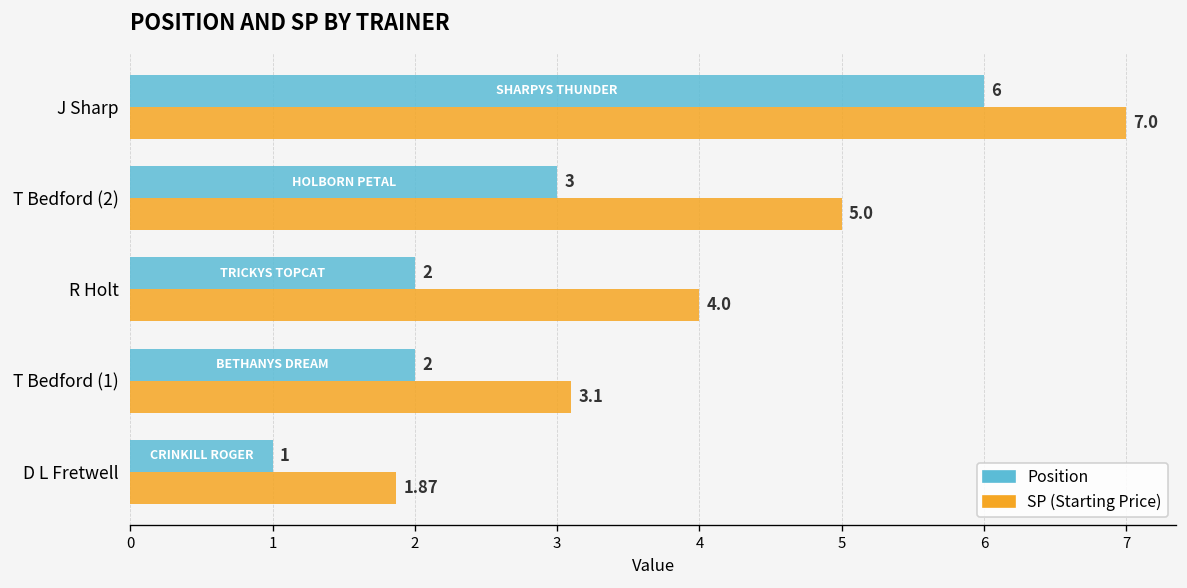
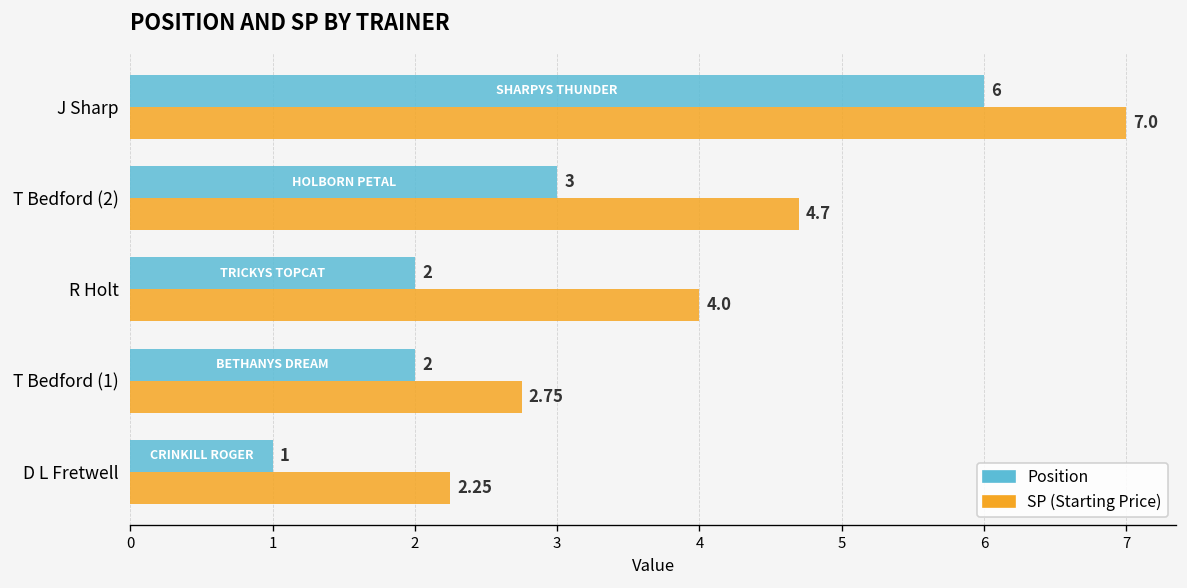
  {
    "Position": {
      "J Sharp": 6,
      "T Bedford (2)": 3,
      "R Holt": 2,
      "T Bedford (1)": 2,
      "D L Fretwell": 1
    },
    "SP (Starting Price)": {
      "J Sharp": 7.0,
-     "T Bedford (2)": 5.0,
+     "T Bedford (2)": 4.7,
      "R Holt": 4.0,
-     "T Bedford (1)": 3.1,
-     "D L Fretwell": 1.87
+     "T Bedford (1)": 2.75,
+     "D L Fretwell": 2.25
    }
  }
